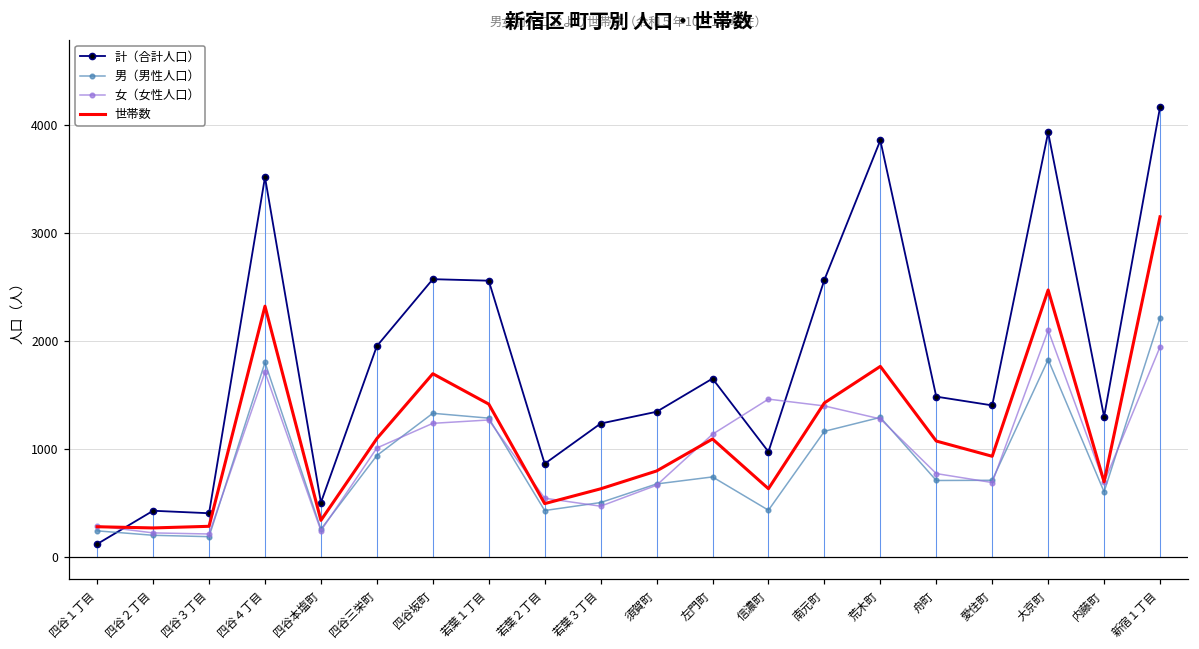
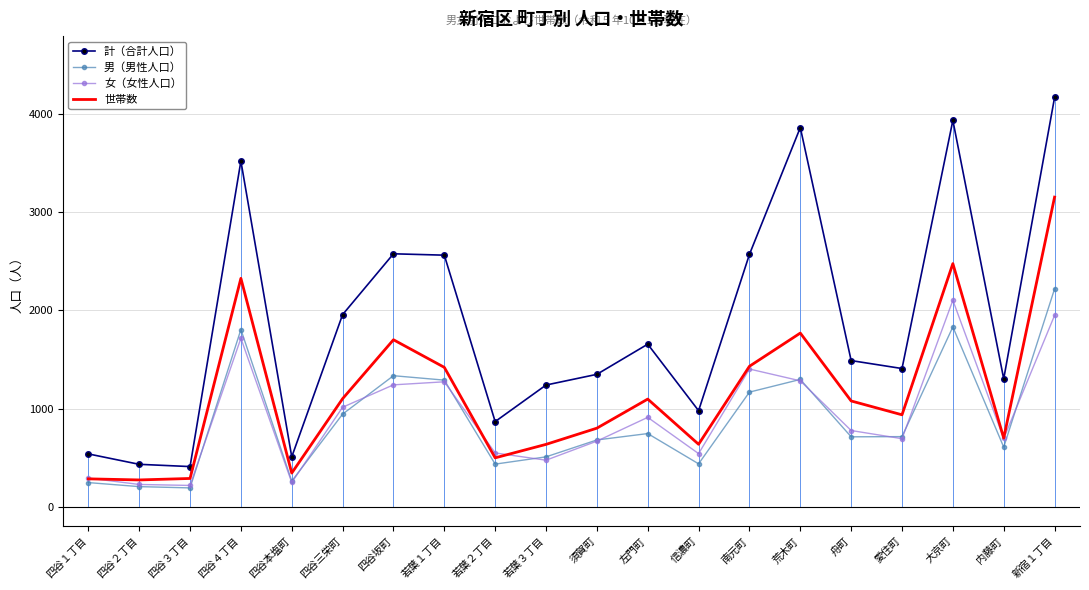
  {
    "計（合計人口）": {
-     "四谷１丁目": 100
+     "四谷１丁目": 500
    },
    "男（男性人口）": {
      "四谷１丁目": 200,
      "四谷４丁目": 1800,
      "四谷三栄町": 900,
      "四谷坂町": 1300,
      "若葉２丁目": 400,
      "若葉３丁目": 500,
      "左門町": 700,
      "信濃町": 400,
      "南元町": 1200,
      "舟町": 700,
      "大京町": 1800,
      "内藤町": 600,
      "新宿１丁目": 2200
    },
    "女（女性人口）": {
      "四谷４丁目": 1700,
      "四谷三栄町": 1000,
      "四谷坂町": 1200,
      "若葉２丁目": 500,
      "若葉３丁目": 500,
-     "左門町": 1100,
-     "信濃町": 1500,
+     "左門町": 900,
+     "信濃町": 500,
      "南元町": 1400,
      "舟町": 800,
      "大京町": 2100,
      "新宿１丁目": 1900
    },
    "世帯数": {
      "四谷２丁目": 300,
      "四谷３丁目": 300,
      "四谷４丁目": 2300,
      "四谷本塩町": 300,
      "四谷三栄町": 1100,
      "四谷坂町": 1700,
      "若葉１丁目": 1400,
      "若葉２丁目": 500,
      "若葉３丁目": 600,
      "須賀町": 800,
      "左門町": 1100,
      "信濃町": 600,
      "南元町": 1400,
      "荒木町": 1800,
      "舟町": 1100,
      "愛住町": 900,
      "大京町": 2500,
      "新宿１丁目": 3200
    }
  }
